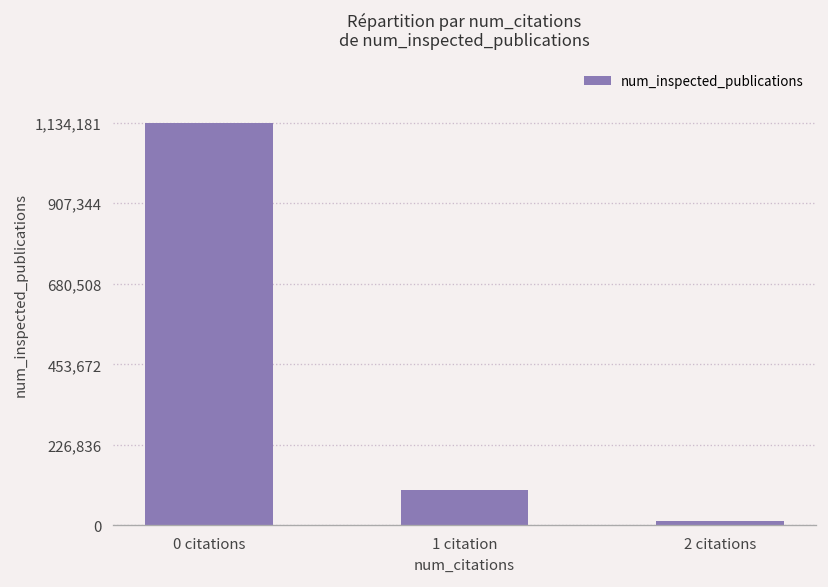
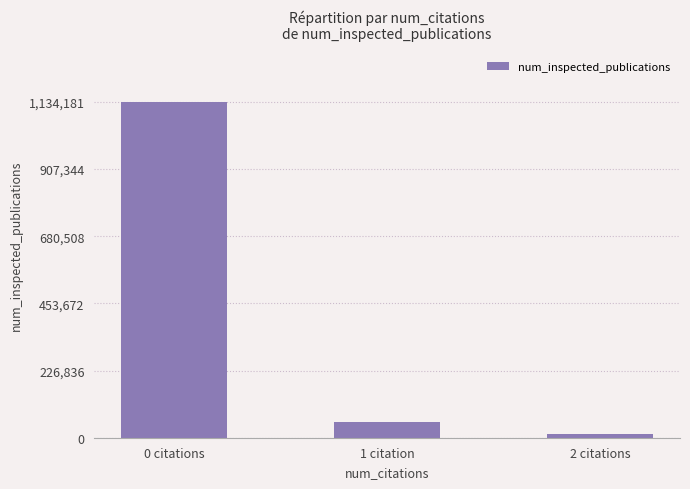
  {
    "0 citations": "1,130,000",
-   "1 citation": "100,000",
+   "1 citation": "50,000",
    "2 citations": "10,000"
  }
